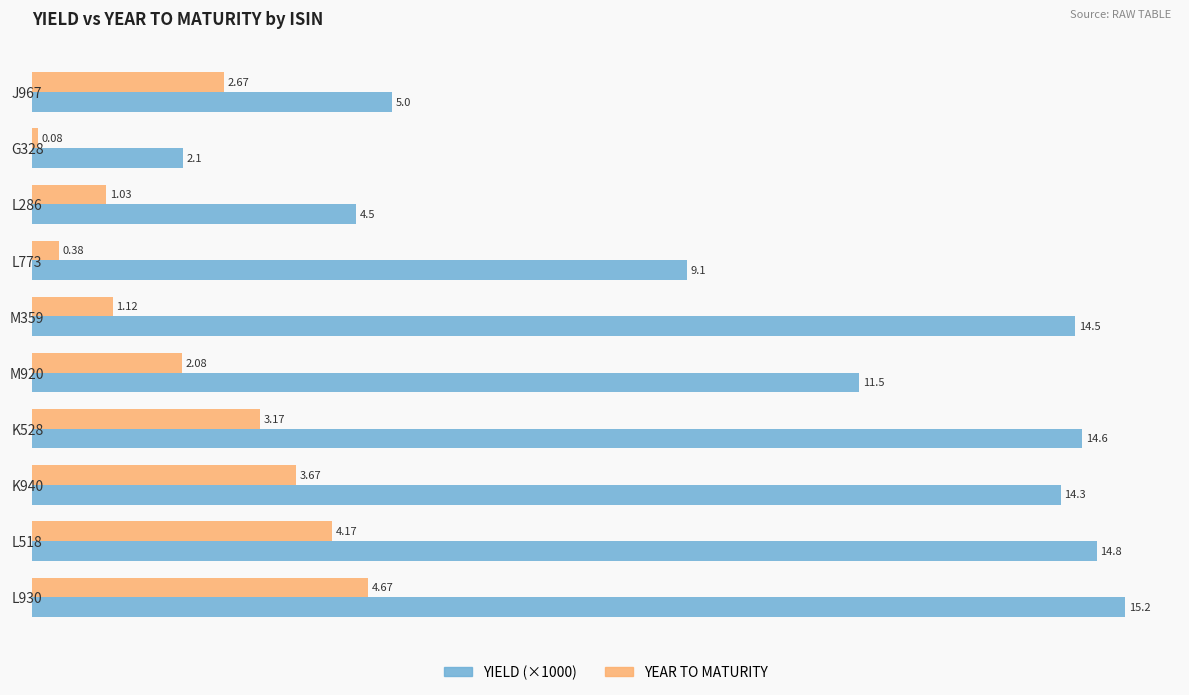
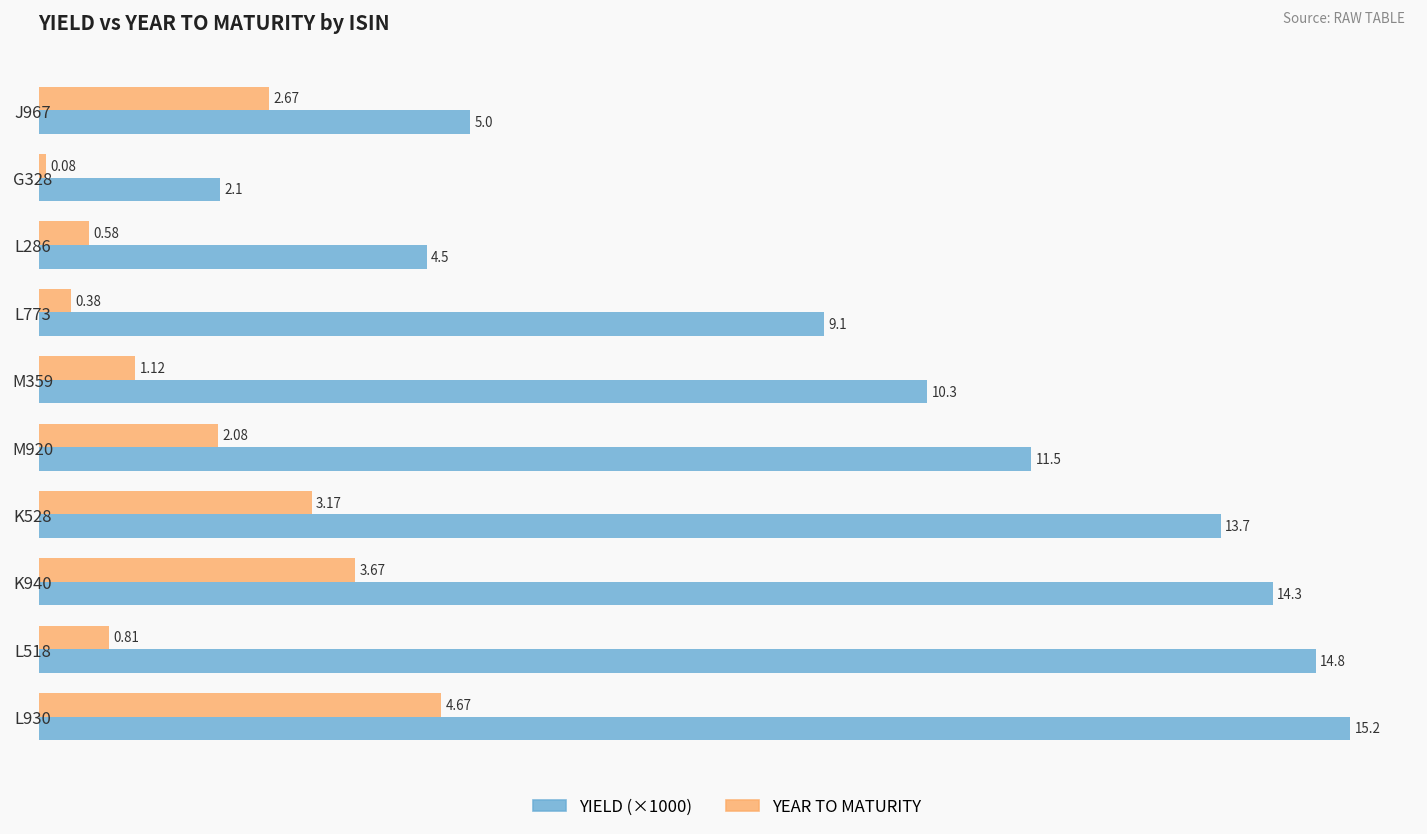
  {
    "YIELD (×1000)": {
      "J967": 5.0,
      "G328": 2.1,
      "L286": 4.5,
      "L773": 9.1,
-     "M359": 14.5,
+     "M359": 10.3,
      "M920": 11.5,
-     "K528": 14.6,
+     "K528": 13.7,
      "K940": 14.3,
      "L518": 14.8,
      "L930": 15.2
    },
    "YEAR TO MATURITY": {
      "J967": 2.67,
      "G328": 0.08,
-     "L286": 1.03,
+     "L286": 0.58,
      "L773": 0.38,
      "M359": 1.12,
      "M920": 2.08,
      "K528": 3.17,
      "K940": 3.67,
-     "L518": 4.17,
+     "L518": 0.81,
      "L930": 4.67
    }
  }
